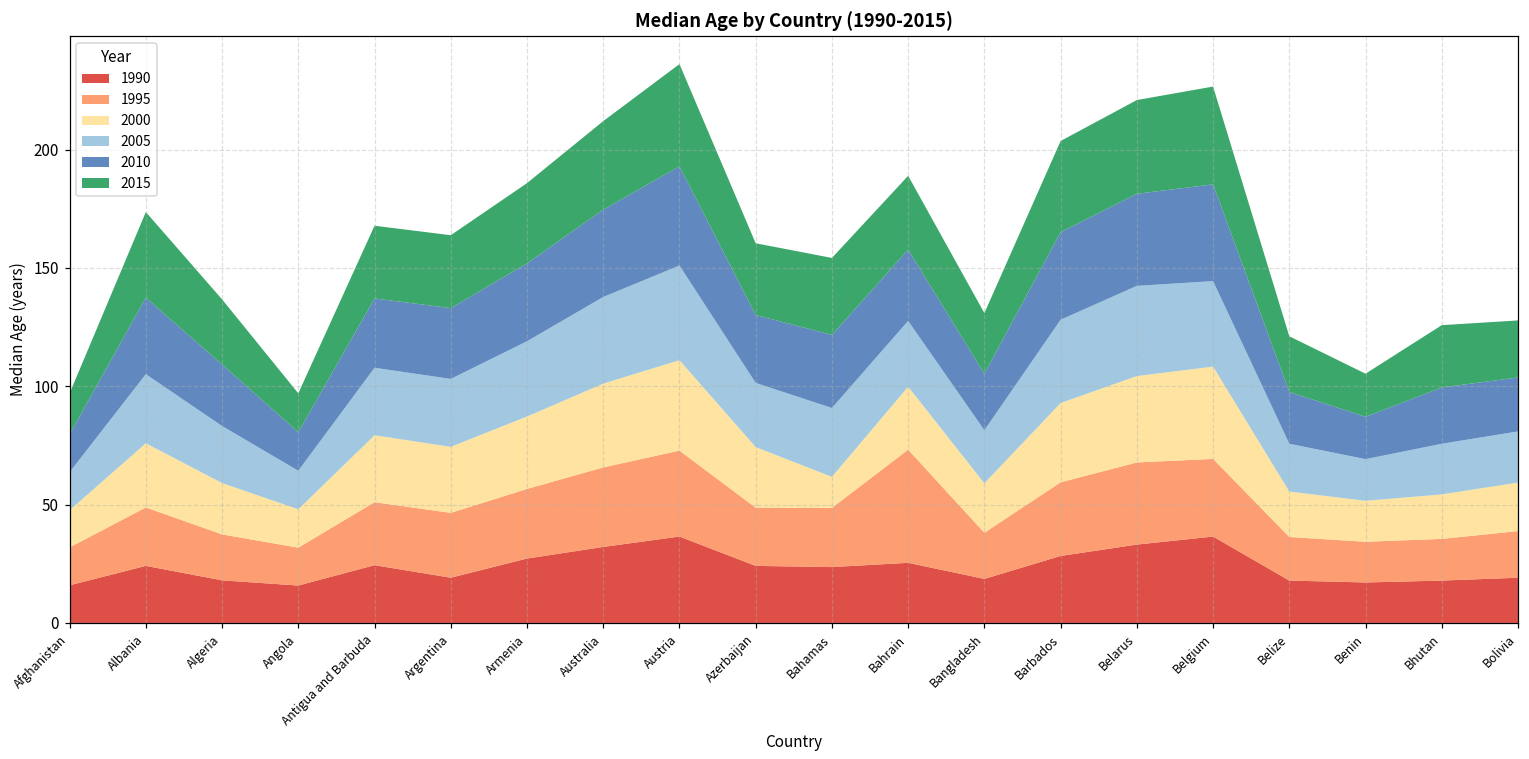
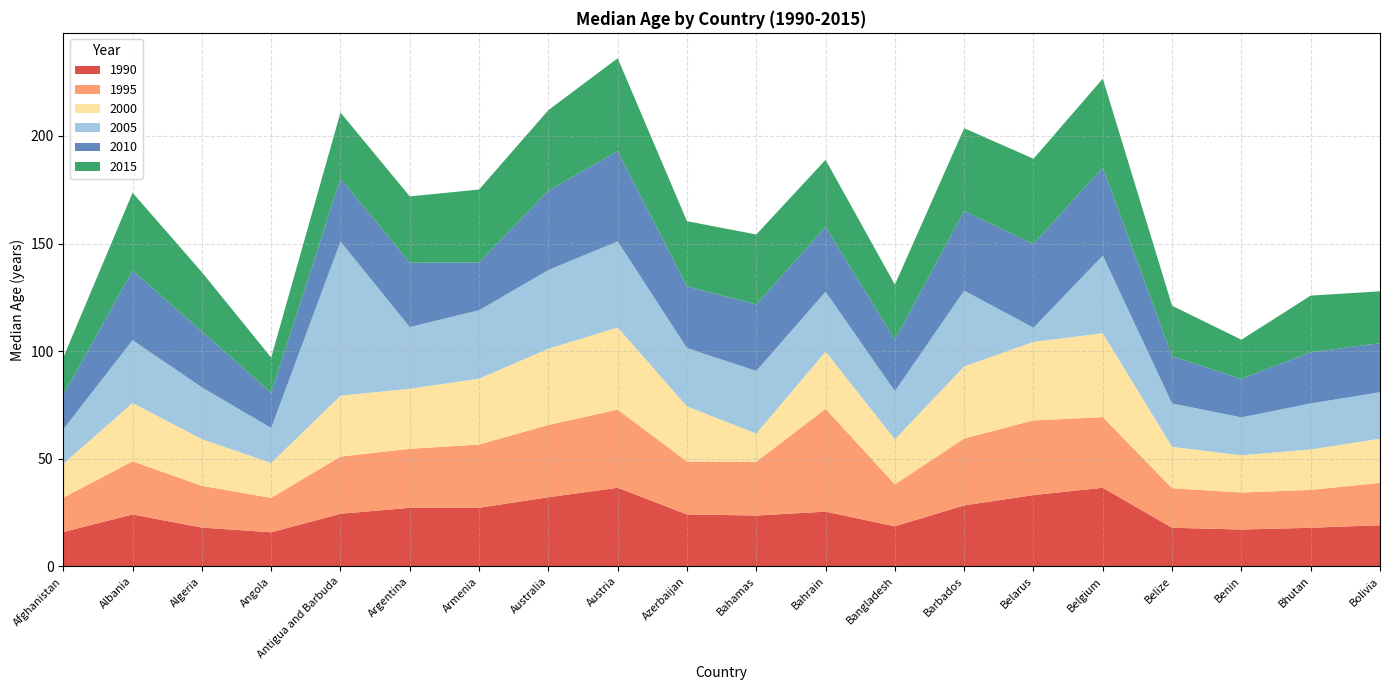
  {
    "1990": {
      "Afghanistan": 16,
      "Albania": 24,
      "Algeria": 18,
      "Angola": 16,
      "Antigua and Barbuda": 24,
-     "Argentina": 19,
+     "Argentina": 27,
      "Armenia": 27,
      "Australia": 32,
      "Austria": 37,
      "Azerbaijan": 24,
      "Bahamas": 24,
      "Bahrain": 25,
      "Bangladesh": 19,
      "Barbados": 28,
      "Belarus": 33,
      "Belgium": 37,
      "Belize": 18,
      "Benin": 17,
      "Bhutan": 18,
      "Bolivia": 19
    },
    "1995": {
      "Afghanistan": 16,
      "Albania": 25,
      "Algeria": 19,
      "Angola": 16,
      "Antigua and Barbuda": 27,
      "Argentina": 27,
      "Armenia": 29,
      "Australia": 34,
      "Austria": 36,
      "Azerbaijan": 25,
      "Bahamas": 25,
      "Bahrain": 48,
      "Bangladesh": 20,
      "Barbados": 31,
      "Belarus": 35,
      "Belgium": 33,
      "Belize": 18,
      "Benin": 17,
      "Bhutan": 18,
      "Bolivia": 20
    },
    "2000": {
      "Afghanistan": 16,
      "Albania": 27,
      "Algeria": 22,
      "Angola": 16,
      "Antigua and Barbuda": 28,
      "Argentina": 28,
      "Armenia": 31,
      "Australia": 35,
      "Austria": 38,
      "Azerbaijan": 26,
      "Bahamas": 13,
      "Bahrain": 27,
      "Bangladesh": 21,
      "Barbados": 34,
      "Belarus": 37,
      "Belgium": 39,
      "Belize": 19,
      "Benin": 17,
      "Bhutan": 19,
      "Bolivia": 21
    },
    "2005": {
      "Afghanistan": 16,
      "Albania": 29,
      "Algeria": 24,
      "Angola": 16,
-     "Antigua and Barbuda": 29,
+     "Antigua and Barbuda": 72,
      "Argentina": 29,
      "Armenia": 32,
      "Australia": 37,
      "Austria": 40,
      "Azerbaijan": 27,
      "Bahamas": 29,
      "Bahrain": 28,
      "Bangladesh": 22,
      "Barbados": 35,
-     "Belarus": 38,
+     "Belarus": 7,
      "Belgium": 36,
      "Belize": 20,
      "Benin": 18,
      "Bhutan": 21,
      "Bolivia": 22
    },
    "2010": {
      "Afghanistan": 16,
      "Albania": 32,
      "Algeria": 26,
      "Angola": 16,
      "Antigua and Barbuda": 29,
      "Argentina": 30,
-     "Armenia": 33,
+     "Armenia": 22,
      "Australia": 37,
      "Austria": 42,
      "Azerbaijan": 29,
      "Bahamas": 31,
      "Bahrain": 30,
      "Bangladesh": 24,
      "Barbados": 37,
      "Belarus": 39,
      "Belgium": 41,
      "Belize": 22,
      "Benin": 18,
      "Bhutan": 24,
      "Bolivia": 23
    },
    "2015": {
      "Afghanistan": 17,
      "Albania": 36,
      "Algeria": 28,
      "Angola": 16,
      "Antigua and Barbuda": 31,
      "Argentina": 31,
      "Armenia": 34,
      "Australia": 37,
      "Austria": 43,
      "Azerbaijan": 30,
      "Bahamas": 33,
      "Bahrain": 31,
      "Bangladesh": 26,
      "Barbados": 39,
      "Belarus": 40,
      "Belgium": 41,
      "Belize": 24,
      "Benin": 18,
      "Bhutan": 26,
      "Bolivia": 24
    }
  }
